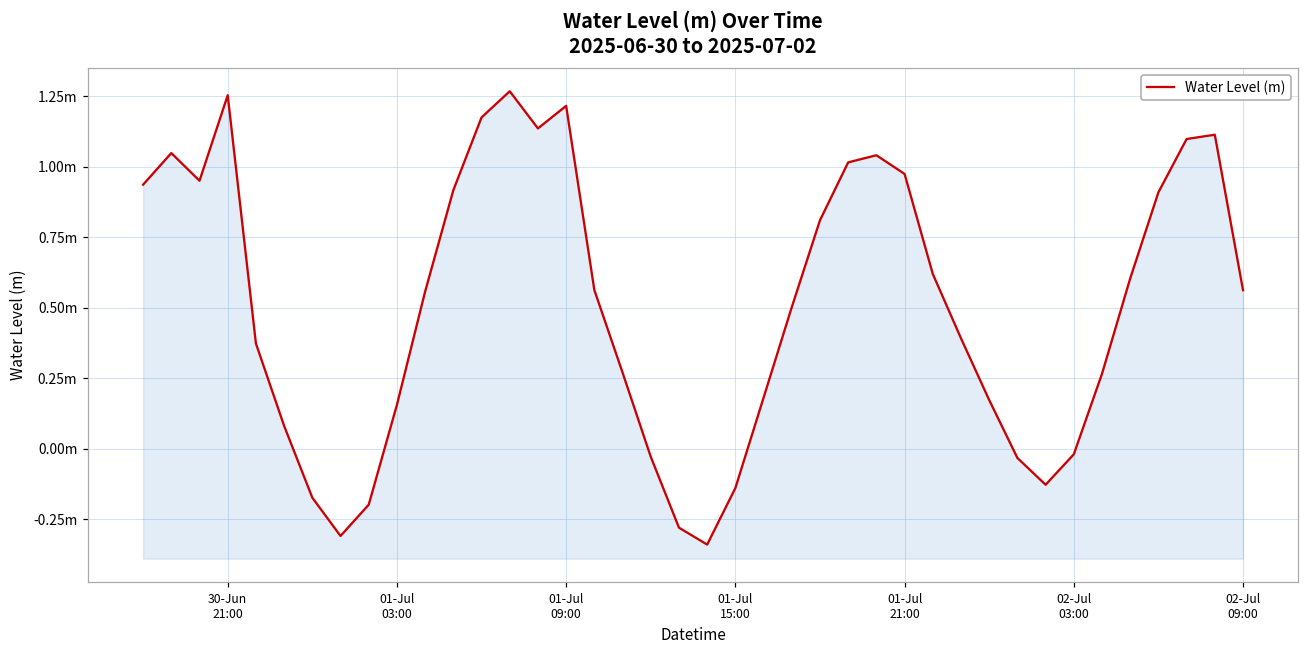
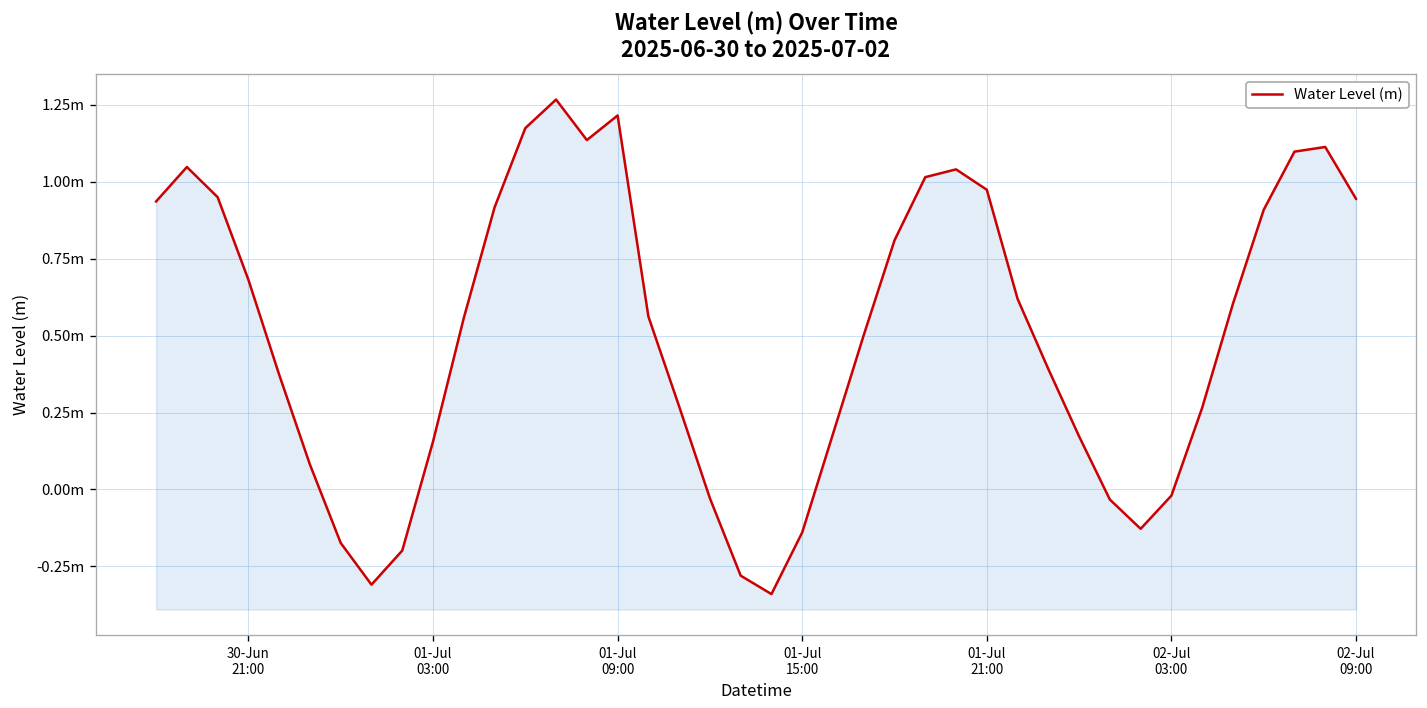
  {
-   "30-Jun 21:00": "1.25m",
+   "30-Jun 21:00": "0.68m",
    "01-Jul 03:00": "0.16m",
    "01-Jul 09:00": "1.22m",
    "01-Jul 15:00": "-0.14m",
    "01-Jul 21:00": "0.97m",
    "02-Jul 03:00": "-0.02m",
-   "02-Jul 09:00": "0.56m"
+   "02-Jul 09:00": "0.94m"
  }
